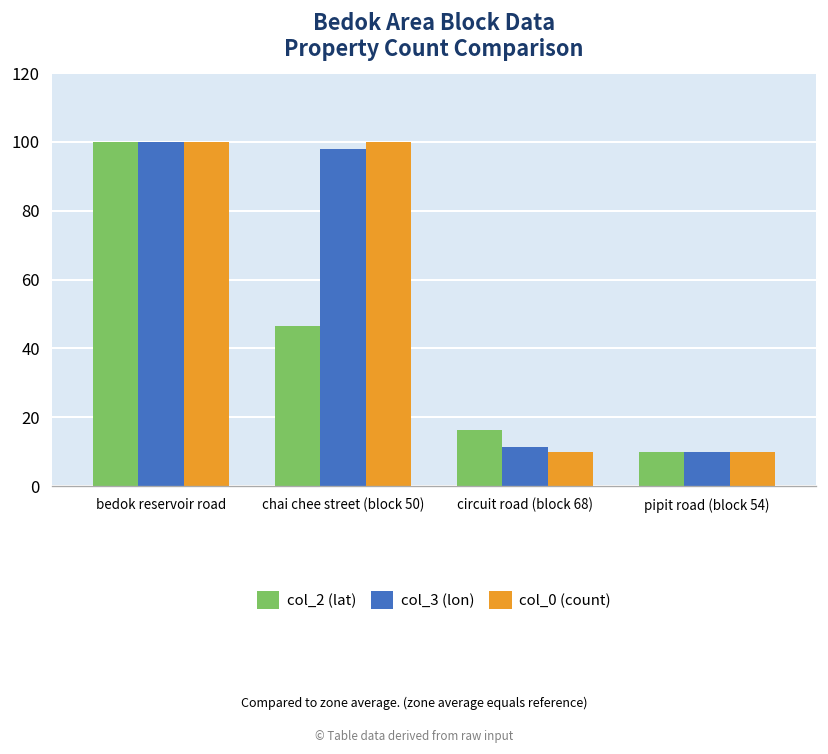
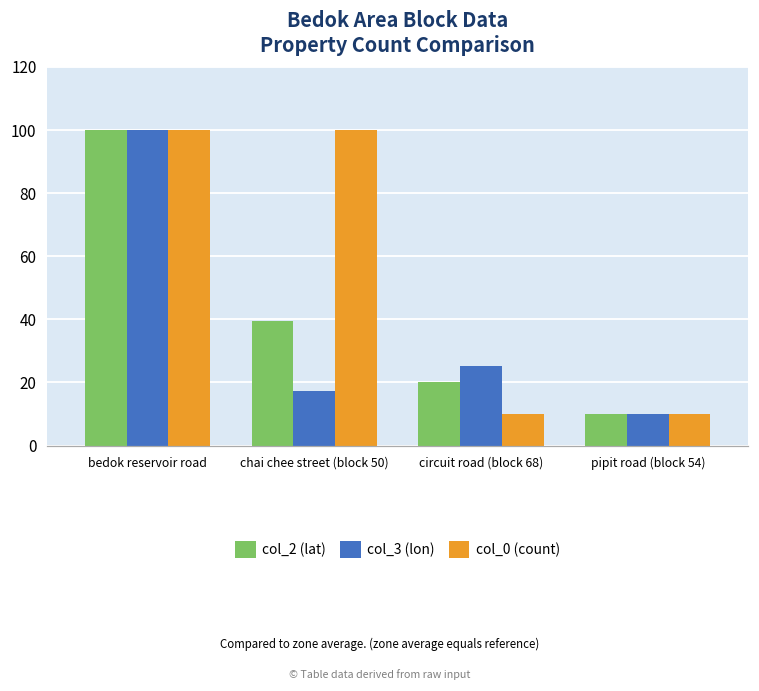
  {
    "col_2 (lat)": {
      "bedok reservoir road": 100,
-     "chai chee street (block 50)": 46,
-     "circuit road (block 68)": 16,
+     "chai chee street (block 50)": 39,
+     "circuit road (block 68)": 20,
      "pipit road (block 54)": 10
    },
    "col_3 (lon)": {
      "bedok reservoir road": 100,
-     "chai chee street (block 50)": 98,
-     "circuit road (block 68)": 11,
+     "chai chee street (block 50)": 17,
+     "circuit road (block 68)": 25,
      "pipit road (block 54)": 10
    },
    "col_0 (count)": {
      "bedok reservoir road": 100,
      "chai chee street (block 50)": 100,
      "circuit road (block 68)": 10,
      "pipit road (block 54)": 10
    }
  }
